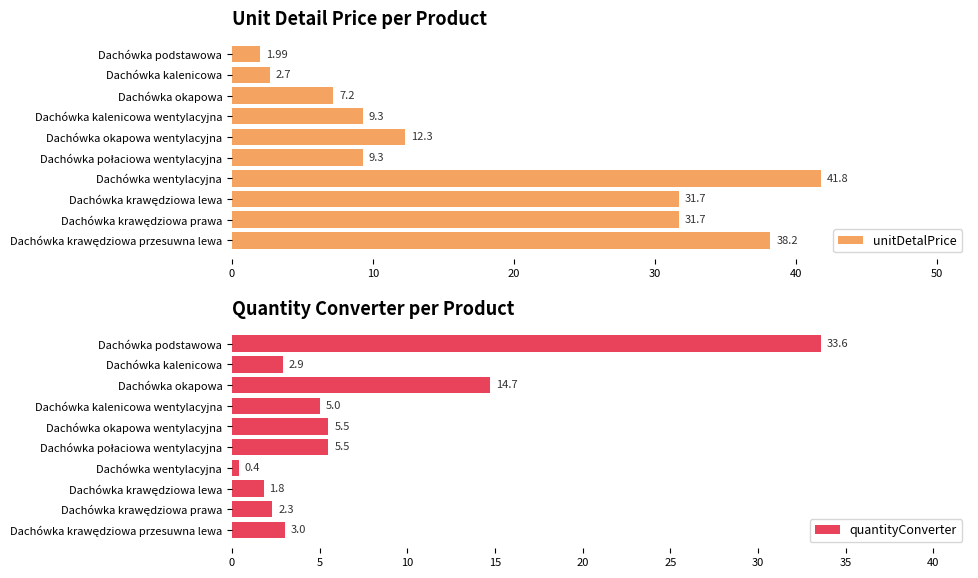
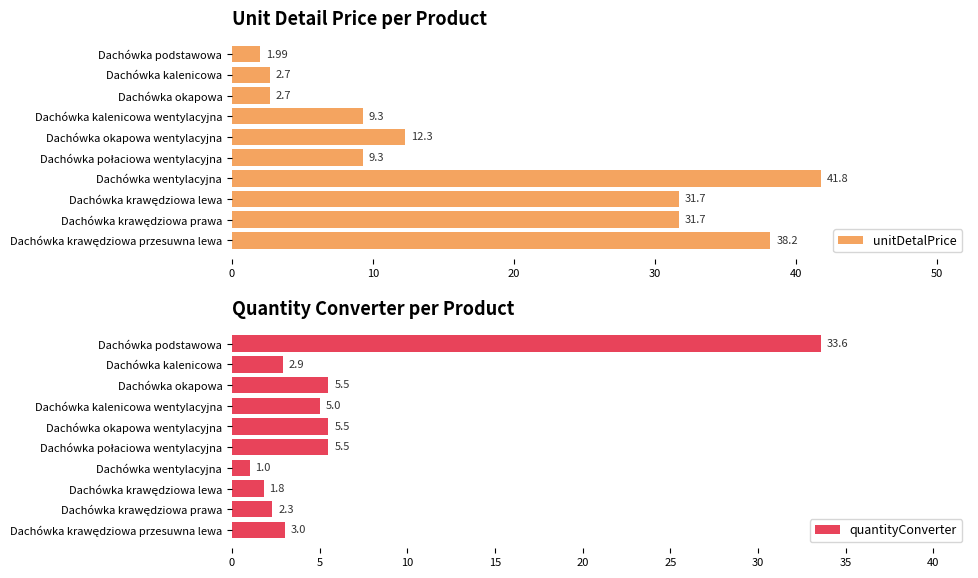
  {
    "Unit Detail Price per Product": {
      "Dachówka podstawowa": 1.99,
      "Dachówka kalenicowa": 2.7,
-     "Dachówka okapowa": 7.2,
+     "Dachówka okapowa": 2.7,
      "Dachówka kalenicowa wentylacyjna": 9.3,
      "Dachówka okapowa wentylacyjna": 12.3,
      "Dachówka połaciowa wentylacyjna": 9.3,
      "Dachówka wentylacyjna": 41.8,
      "Dachówka krawędziowa lewa": 31.7,
      "Dachówka krawędziowa prawa": 31.7,
      "Dachówka krawędziowa przesuwna lewa": 38.2
    },
    "Quantity Converter per Product": {
      "Dachówka podstawowa": 33.6,
      "Dachówka kalenicowa": 2.9,
-     "Dachówka okapowa": 14.7,
+     "Dachówka okapowa": 5.5,
      "Dachówka kalenicowa wentylacyjna": 5.0,
      "Dachówka okapowa wentylacyjna": 5.5,
      "Dachówka połaciowa wentylacyjna": 5.5,
-     "Dachówka wentylacyjna": 0.4,
+     "Dachówka wentylacyjna": 1.0,
      "Dachówka krawędziowa lewa": 1.8,
      "Dachówka krawędziowa prawa": 2.3,
      "Dachówka krawędziowa przesuwna lewa": 3.0
    }
  }
